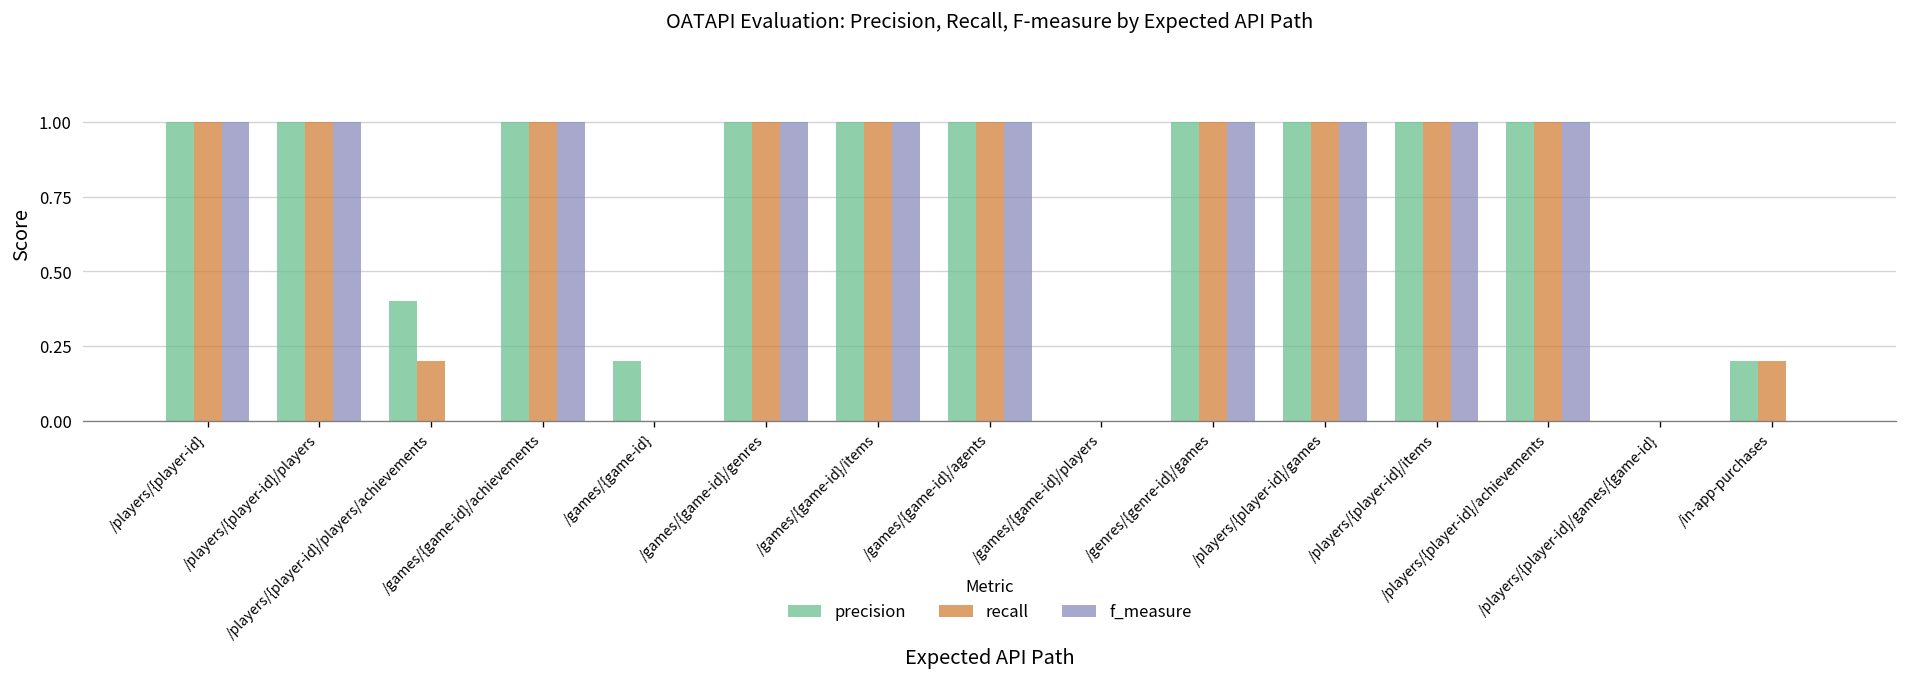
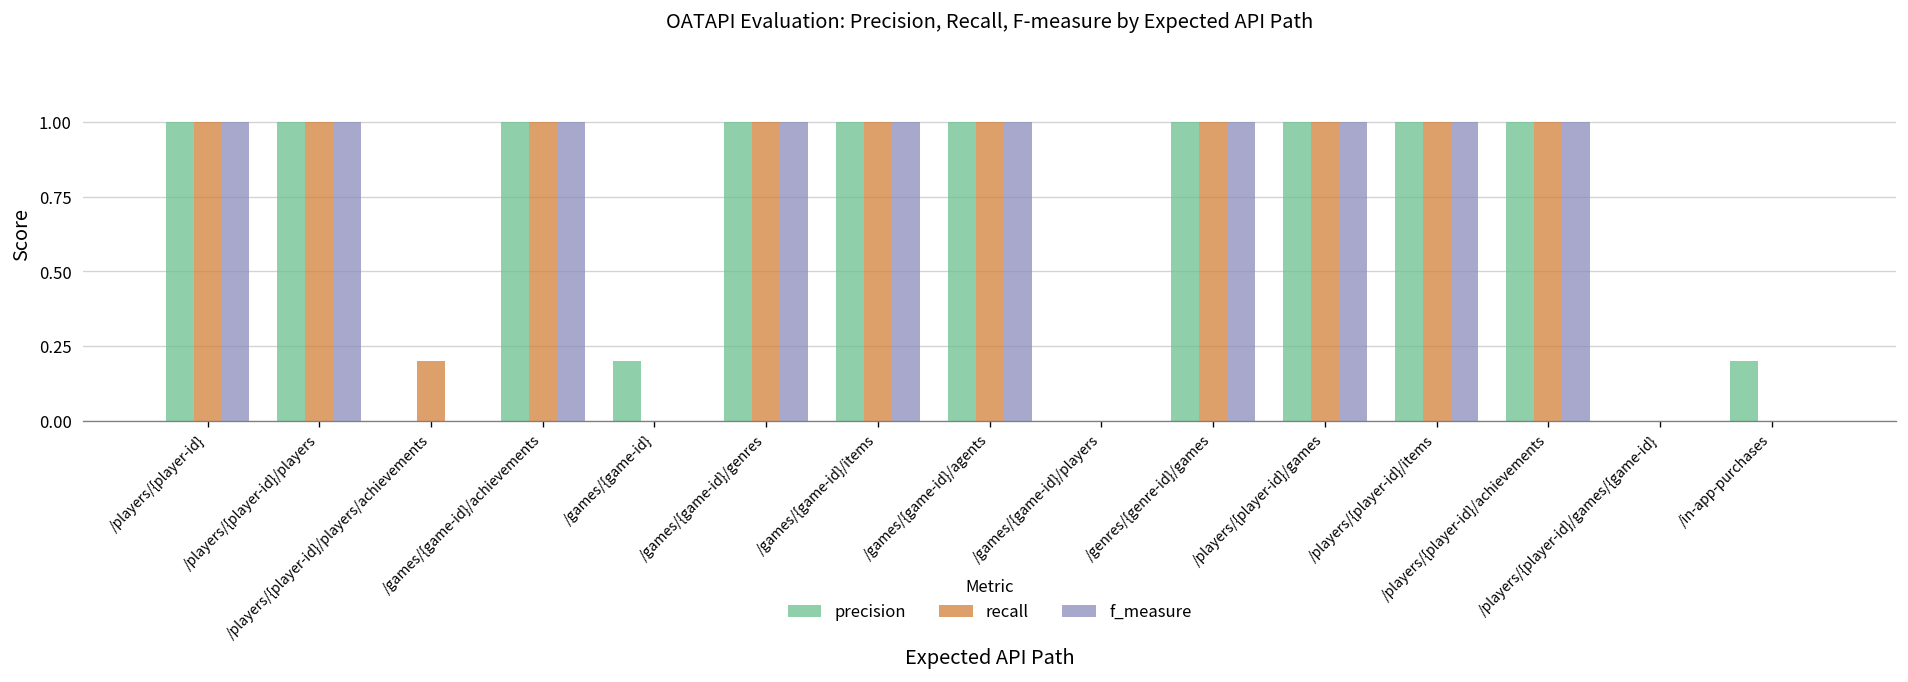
  {
    "precision": {
      "/players/{player-id}": 1.0,
      "/players/{player-id}/players": 1.0,
-     "/players/{player-id}/players/achievements": 0.4,
+     "/players/{player-id}/players/achievements": 0.0,
      "/games/{game-id}/achievements": 1.0,
      "/games/{game-id}": 0.2,
      "/games/{game-id}/genres": 1.0,
      "/games/{game-id}/items": 1.0,
      "/games/{game-id}/agents": 1.0,
      "/games/{game-id}/players": 0.0,
      "/genres/{genre-id}/games": 1.0,
      "/players/{player-id}/games": 1.0,
      "/players/{player-id}/items": 1.0,
      "/players/{player-id}/achievements": 1.0,
      "/players/{player-id}/games/{game-id}": 0.0,
      "/in-app-purchases": 0.2
    },
    "recall": {
      "/players/{player-id}": 1.0,
      "/players/{player-id}/players": 1.0,
      "/players/{player-id}/players/achievements": 0.2,
      "/games/{game-id}/achievements": 1.0,
      "/games/{game-id}": 0.0,
      "/games/{game-id}/genres": 1.0,
      "/games/{game-id}/items": 1.0,
      "/games/{game-id}/agents": 1.0,
      "/games/{game-id}/players": 0.0,
      "/genres/{genre-id}/games": 1.0,
      "/players/{player-id}/games": 1.0,
      "/players/{player-id}/items": 1.0,
      "/players/{player-id}/achievements": 1.0,
      "/players/{player-id}/games/{game-id}": 0.0,
-     "/in-app-purchases": 0.2
+     "/in-app-purchases": 0.0
    },
    "f_measure": {
      "/players/{player-id}": 1.0,
      "/players/{player-id}/players": 1.0,
      "/players/{player-id}/players/achievements": 0.0,
      "/games/{game-id}/achievements": 1.0,
      "/games/{game-id}": 0.0,
      "/games/{game-id}/genres": 1.0,
      "/games/{game-id}/items": 1.0,
      "/games/{game-id}/agents": 1.0,
      "/games/{game-id}/players": 0.0,
      "/genres/{genre-id}/games": 1.0,
      "/players/{player-id}/games": 1.0,
      "/players/{player-id}/items": 1.0,
      "/players/{player-id}/achievements": 1.0,
      "/players/{player-id}/games/{game-id}": 0.0,
      "/in-app-purchases": 0.0
    }
  }
